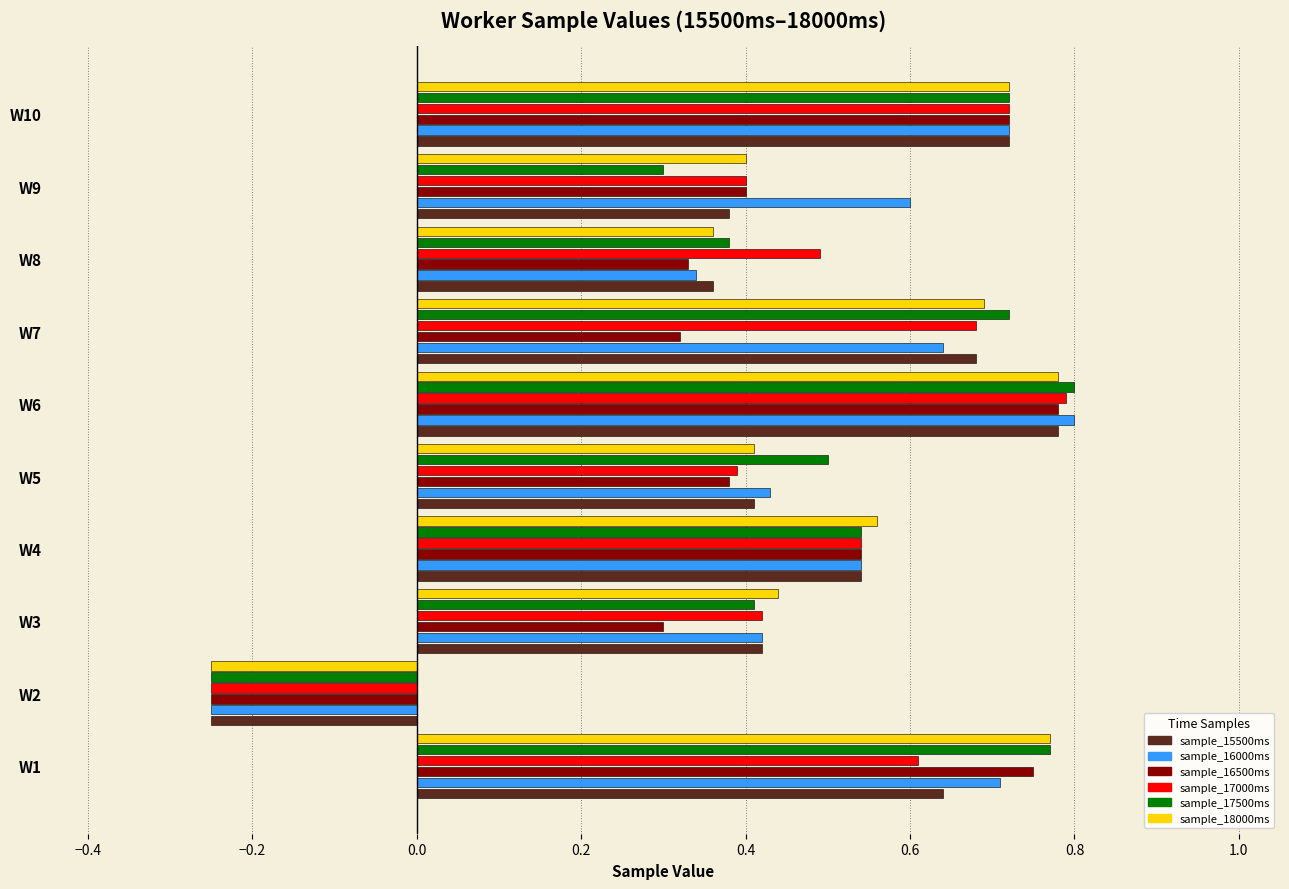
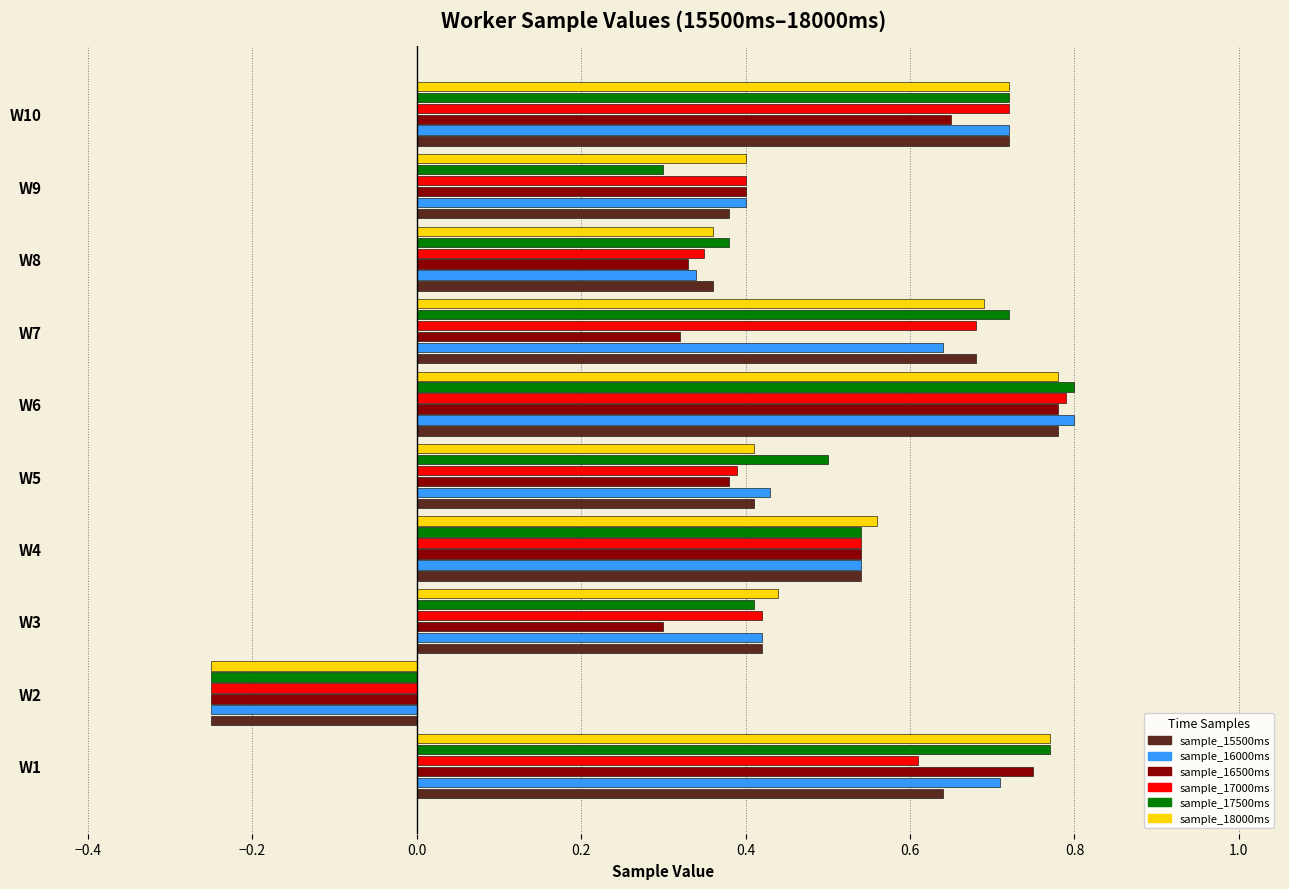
  {
    "sample_15500ms": {
      "W10": 0.72,
      "W9": 0.38,
      "W8": 0.36,
      "W7": 0.68,
      "W6": 0.78,
      "W5": 0.41,
      "W4": 0.54,
      "W3": 0.42,
      "W2": -0.25,
      "W1": 0.64
    },
    "sample_16000ms": {
      "W10": 0.72,
-     "W9": 0.6,
+     "W9": 0.4,
      "W8": 0.34,
      "W7": 0.64,
      "W6": 0.8,
      "W5": 0.43,
      "W4": 0.54,
      "W3": 0.42,
      "W2": -0.25,
      "W1": 0.71
    },
    "sample_16500ms": {
-     "W10": 0.72,
+     "W10": 0.65,
      "W9": 0.40,
      "W8": 0.33,
      "W7": 0.32,
      "W6": 0.78,
      "W5": 0.38,
      "W4": 0.54,
      "W3": 0.30,
      "W2": -0.25,
      "W1": 0.75
    },
    "sample_17000ms": {
      "W10": 0.72,
      "W9": 0.40,
-     "W8": 0.49,
+     "W8": 0.35,
      "W7": 0.68,
      "W6": 0.79,
      "W5": 0.39,
      "W4": 0.54,
      "W3": 0.42,
      "W2": -0.25,
      "W1": 0.61
    },
    "sample_17500ms": {
      "W10": 0.72,
      "W9": 0.30,
      "W8": 0.38,
      "W7": 0.72,
      "W6": 0.80,
      "W5": 0.50,
      "W4": 0.54,
      "W3": 0.41,
      "W2": -0.25,
      "W1": 0.77
    },
    "sample_18000ms": {
      "W10": 0.72,
      "W9": 0.40,
      "W8": 0.36,
      "W7": 0.69,
      "W6": 0.78,
      "W5": 0.41,
      "W4": 0.56,
      "W3": 0.44,
      "W2": -0.25,
      "W1": 0.77
    }
  }
